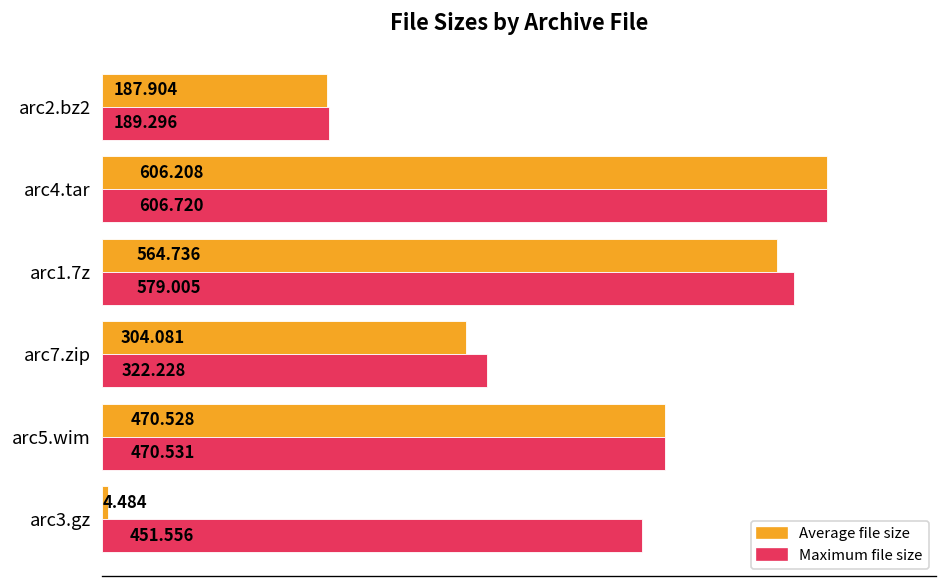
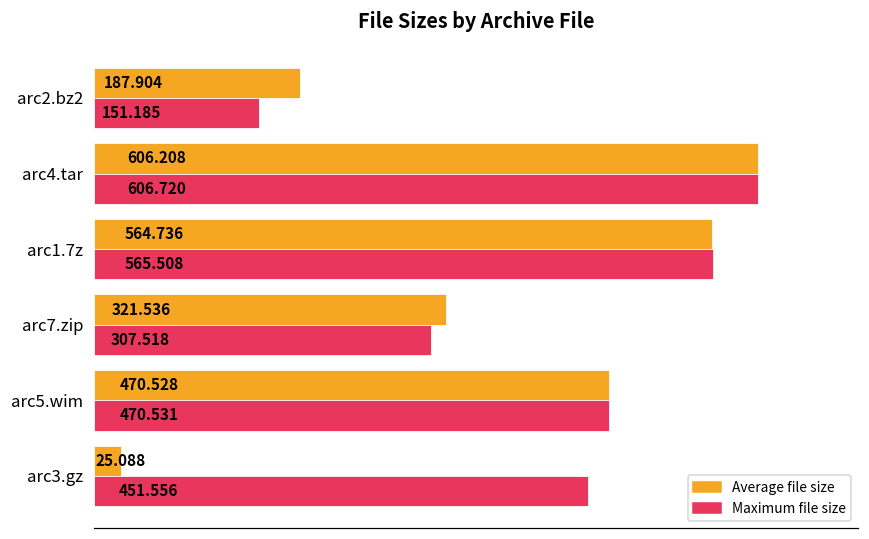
  {
    "Average file size": {
      "arc2.bz2": 187.904,
      "arc4.tar": 606.208,
      "arc1.7z": 564.736,
-     "arc7.zip": 304.081,
+     "arc7.zip": 321.536,
      "arc5.wim": 470.528,
-     "arc3.gz": 4.484
+     "arc3.gz": 25.088
    },
    "Maximum file size": {
-     "arc2.bz2": 189.296,
+     "arc2.bz2": 151.185,
      "arc4.tar": 606.720,
-     "arc1.7z": 579.005,
-     "arc7.zip": 322.228,
+     "arc1.7z": 565.508,
+     "arc7.zip": 307.518,
      "arc5.wim": 470.531,
      "arc3.gz": 451.556
    }
  }
